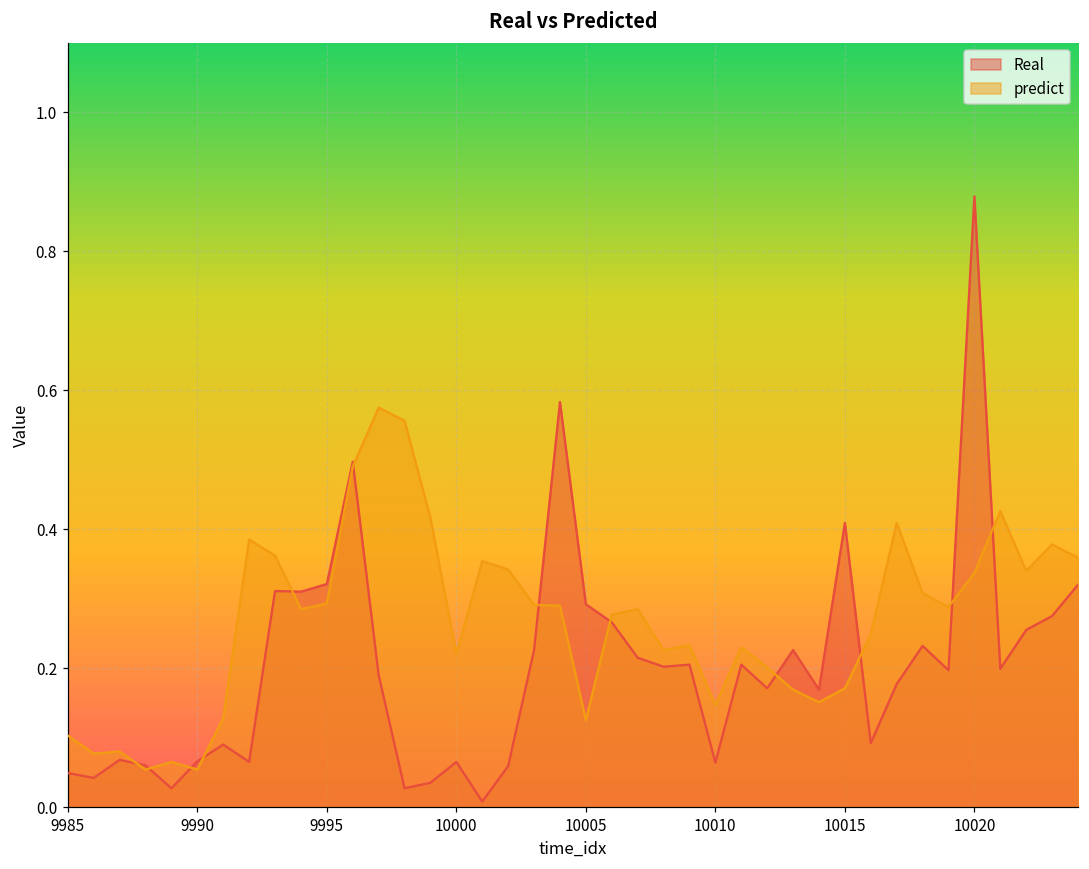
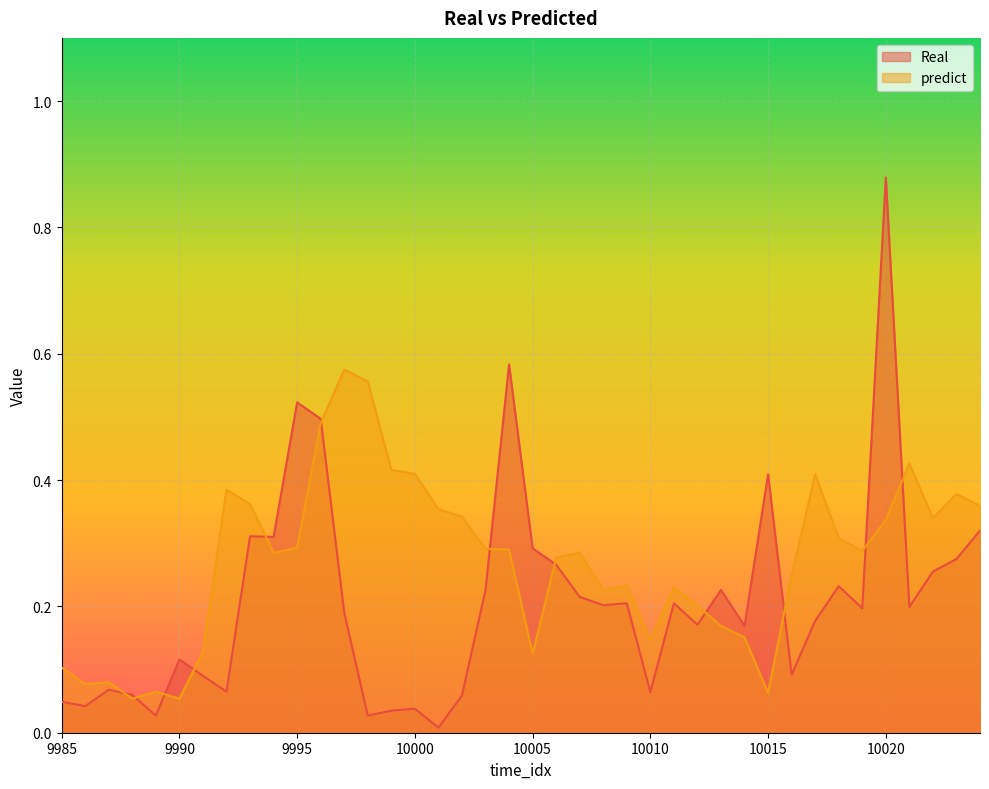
  {
    "Real": {
      "9985": 0.05,
-     "9990": 0.07,
-     "9995": 0.32,
-     "10000": 0.07,
+     "9990": 0.12,
+     "9995": 0.52,
+     "10000": 0.04,
      "10005": 0.29,
      "10010": 0.06,
      "10015": 0.41,
      "10020": 0.88
    },
    "predict": {
      "9985": 0.10,
      "9990": 0.05,
      "9995": 0.29,
-     "10000": 0.22,
+     "10000": 0.41,
      "10005": 0.13,
      "10010": 0.15,
-     "10015": 0.17,
+     "10015": 0.06,
      "10020": 0.34
    }
  }
